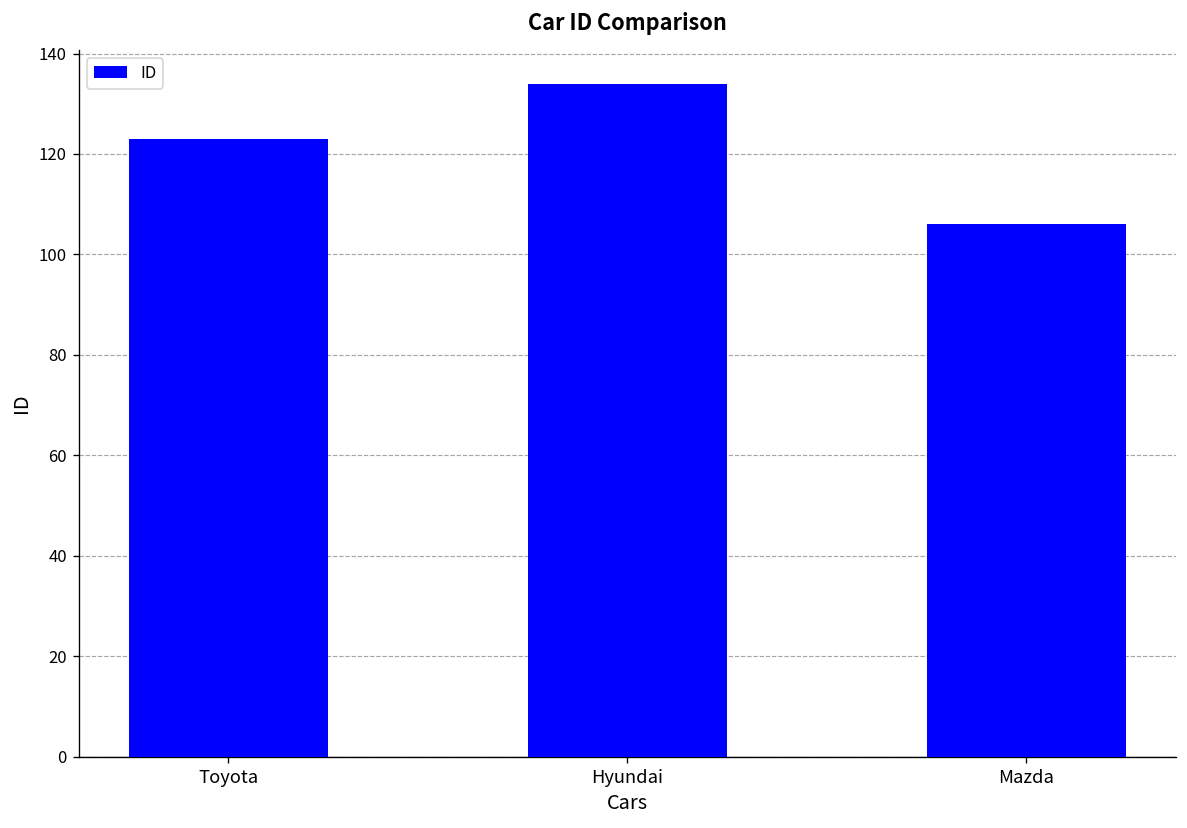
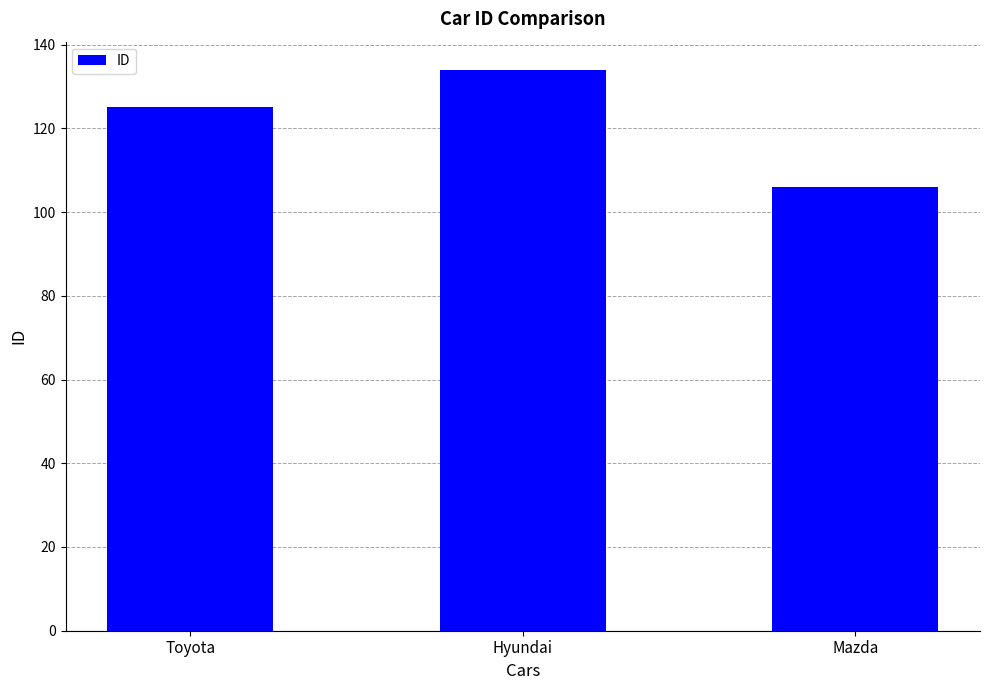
  {
-   "Toyota": 123,
+   "Toyota": 125,
    "Hyundai": 134,
    "Mazda": 106
  }
